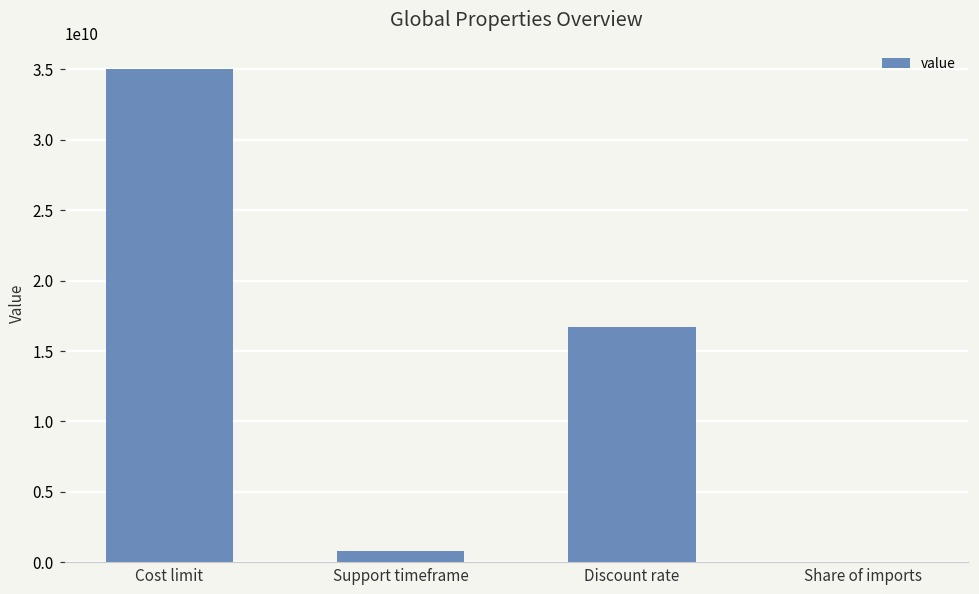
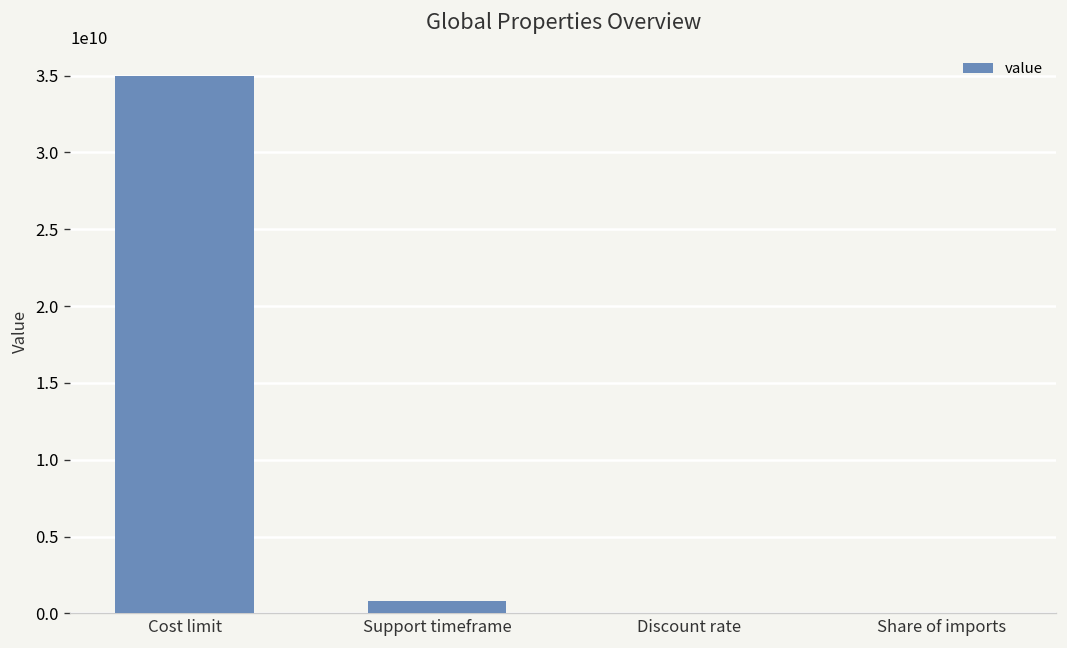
  {
    "Cost limit": 35000000000,
    "Support timeframe": 800000000,
-   "Discount rate": 16700000000,
+   "Discount rate": 0,
    "Share of imports": 0
  }
